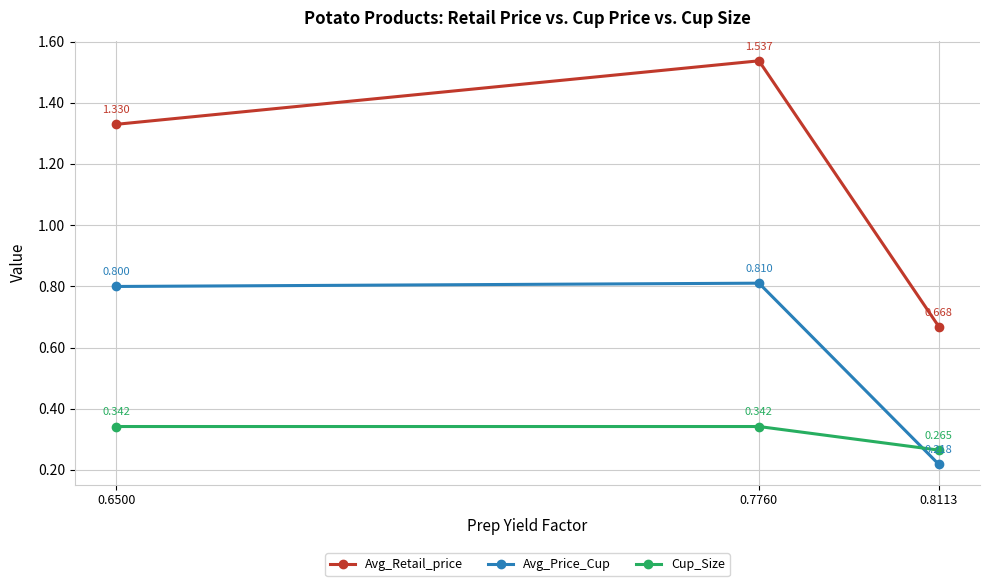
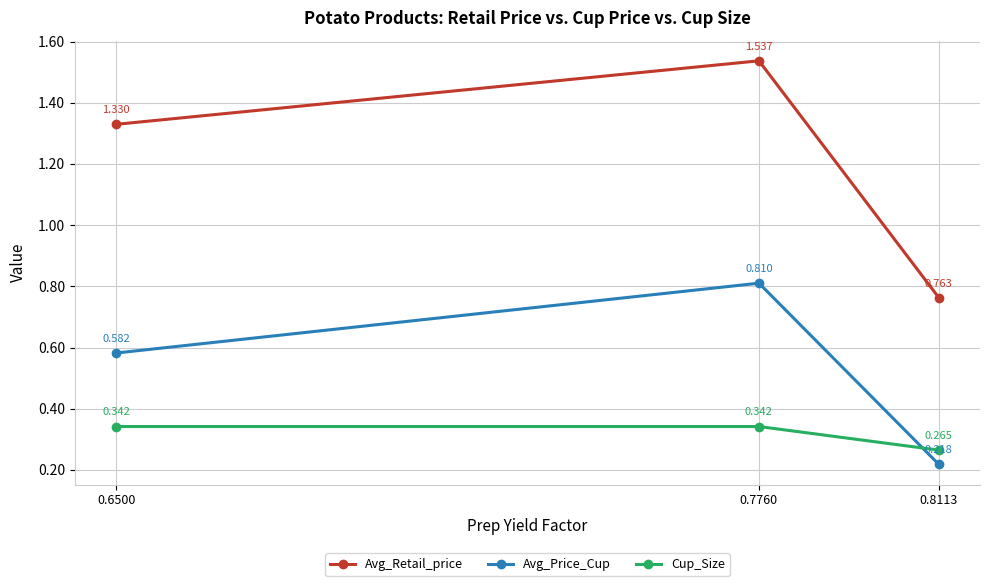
  {
    "Avg_Retail_price": {
      "0.6500": 1.330,
      "0.7760": 1.537,
-     "0.8113": 0.668
+     "0.8113": 0.763
    },
    "Avg_Price_Cup": {
-     "0.6500": 0.800,
+     "0.6500": 0.582,
      "0.7760": 0.810
    },
    "Cup_Size": {
      "0.6500": 0.342,
      "0.7760": 0.342,
      "0.8113": 0.265
    }
  }
